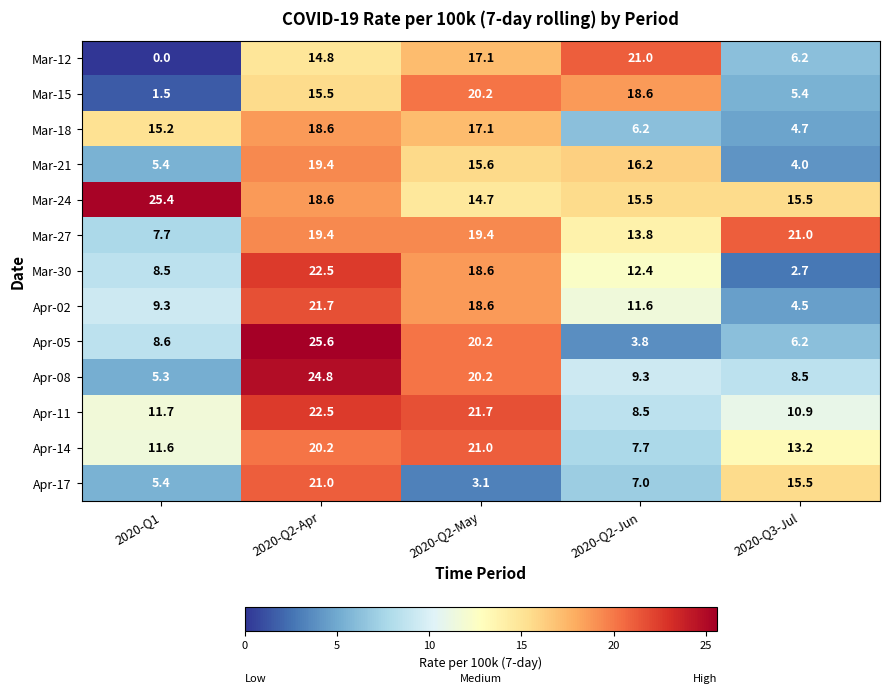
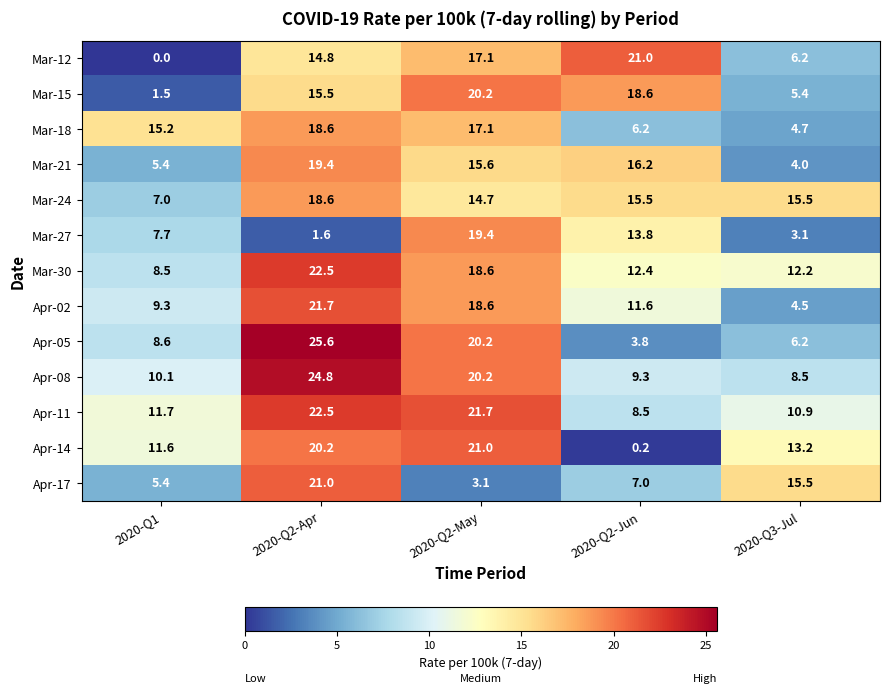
  {
    "Mar-12": {
      "2020-Q1": 0.0,
      "2020-Q2-Apr": 14.8,
      "2020-Q2-May": 17.1,
      "2020-Q2-Jun": 21.0,
      "2020-Q3-Jul": 6.2
    },
    "Mar-15": {
      "2020-Q1": 1.5,
      "2020-Q2-Apr": 15.5,
      "2020-Q2-May": 20.2,
      "2020-Q2-Jun": 18.6,
      "2020-Q3-Jul": 5.4
    },
    "Mar-18": {
      "2020-Q1": 15.2,
      "2020-Q2-Apr": 18.6,
      "2020-Q2-May": 17.1,
      "2020-Q2-Jun": 6.2,
      "2020-Q3-Jul": 4.7
    },
    "Mar-21": {
      "2020-Q1": 5.4,
      "2020-Q2-Apr": 19.4,
      "2020-Q2-May": 15.6,
      "2020-Q2-Jun": 16.2,
      "2020-Q3-Jul": 4.0
    },
    "Mar-24": {
-     "2020-Q1": 25.4,
+     "2020-Q1": 7.0,
      "2020-Q2-Apr": 18.6,
      "2020-Q2-May": 14.7,
      "2020-Q2-Jun": 15.5,
      "2020-Q3-Jul": 15.5
    },
    "Mar-27": {
      "2020-Q1": 7.7,
-     "2020-Q2-Apr": 19.4,
+     "2020-Q2-Apr": 1.6,
      "2020-Q2-May": 19.4,
      "2020-Q2-Jun": 13.8,
-     "2020-Q3-Jul": 21.0
+     "2020-Q3-Jul": 3.1
    },
    "Mar-30": {
      "2020-Q1": 8.5,
      "2020-Q2-Apr": 22.5,
      "2020-Q2-May": 18.6,
      "2020-Q2-Jun": 12.4,
-     "2020-Q3-Jul": 2.7
+     "2020-Q3-Jul": 12.2
    },
    "Apr-02": {
      "2020-Q1": 9.3,
      "2020-Q2-Apr": 21.7,
      "2020-Q2-May": 18.6,
      "2020-Q2-Jun": 11.6,
      "2020-Q3-Jul": 4.5
    },
    "Apr-05": {
      "2020-Q1": 8.6,
      "2020-Q2-Apr": 25.6,
      "2020-Q2-May": 20.2,
      "2020-Q2-Jun": 3.8,
      "2020-Q3-Jul": 6.2
    },
    "Apr-08": {
-     "2020-Q1": 5.3,
+     "2020-Q1": 10.1,
      "2020-Q2-Apr": 24.8,
      "2020-Q2-May": 20.2,
      "2020-Q2-Jun": 9.3,
      "2020-Q3-Jul": 8.5
    },
    "Apr-11": {
      "2020-Q1": 11.7,
      "2020-Q2-Apr": 22.5,
      "2020-Q2-May": 21.7,
      "2020-Q2-Jun": 8.5,
      "2020-Q3-Jul": 10.9
    },
    "Apr-14": {
      "2020-Q1": 11.6,
      "2020-Q2-Apr": 20.2,
      "2020-Q2-May": 21.0,
-     "2020-Q2-Jun": 7.7,
+     "2020-Q2-Jun": 0.2,
      "2020-Q3-Jul": 13.2
    },
    "Apr-17": {
      "2020-Q1": 5.4,
      "2020-Q2-Apr": 21.0,
      "2020-Q2-May": 3.1,
      "2020-Q2-Jun": 7.0,
      "2020-Q3-Jul": 15.5
    }
  }
